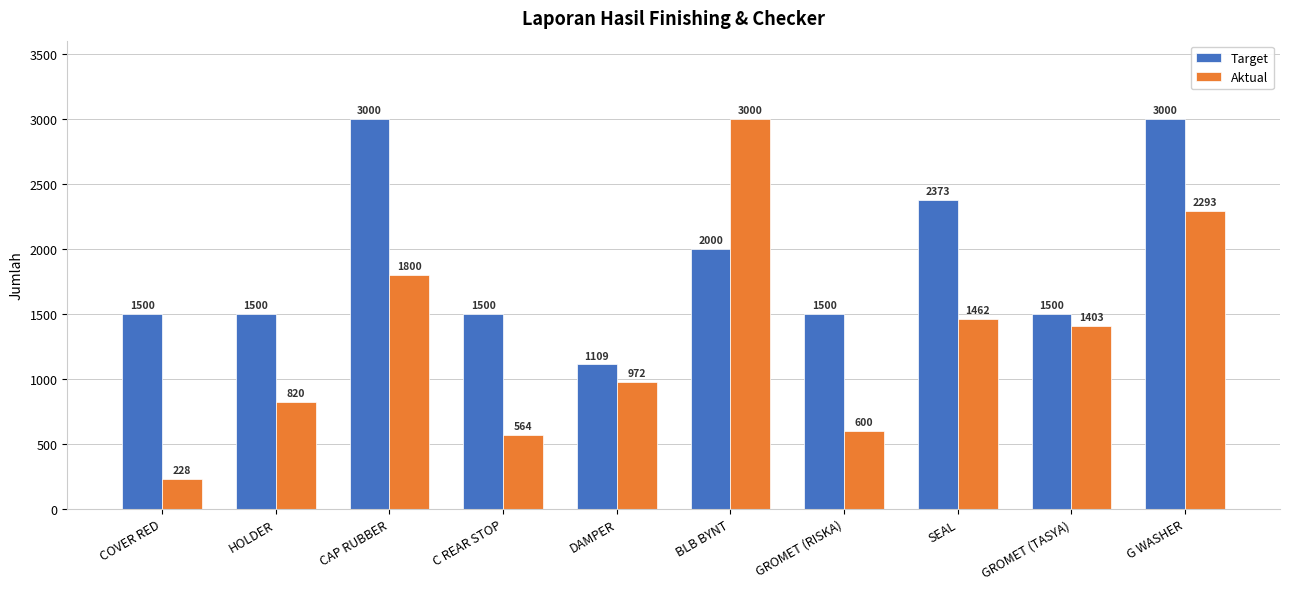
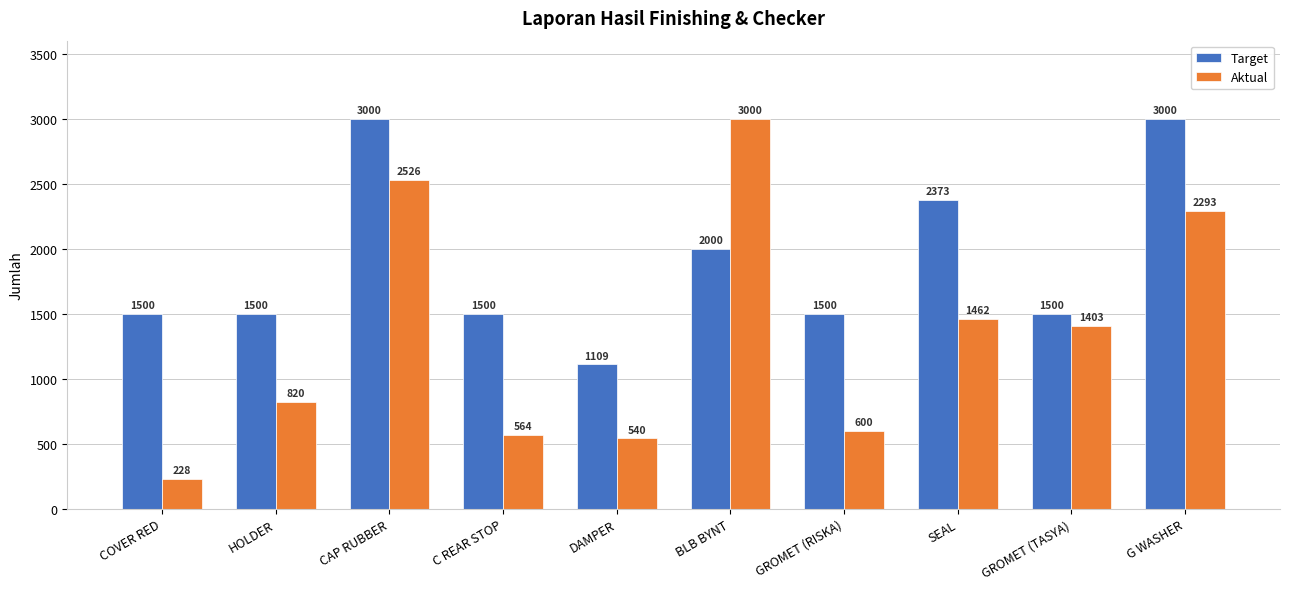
  {
    "Target": {
      "COVER RED": 1500,
      "HOLDER": 1500,
      "CAP RUBBER": 3000,
      "C REAR STOP": 1500,
      "DAMPER": 1109,
      "BLB BYNT": 2000,
      "GROMET (RISKA)": 1500,
      "SEAL": 2373,
      "GROMET (TASYA)": 1500,
      "G WASHER": 3000
    },
    "Aktual": {
      "COVER RED": 228,
      "HOLDER": 820,
-     "CAP RUBBER": 1800,
+     "CAP RUBBER": 2526,
      "C REAR STOP": 564,
-     "DAMPER": 972,
+     "DAMPER": 540,
      "BLB BYNT": 3000,
      "GROMET (RISKA)": 600,
      "SEAL": 1462,
      "GROMET (TASYA)": 1403,
      "G WASHER": 2293
    }
  }
